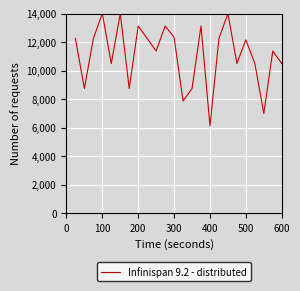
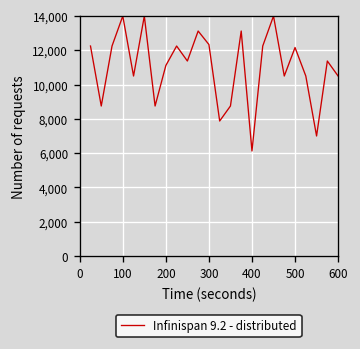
  {
    "100": "14,000",
-   "200": "13,100",
+   "200": "11,100",
    "300": "12,300",
    "400": "6,100",
    "500": "12,200",
    "600": "10,500"
  }
